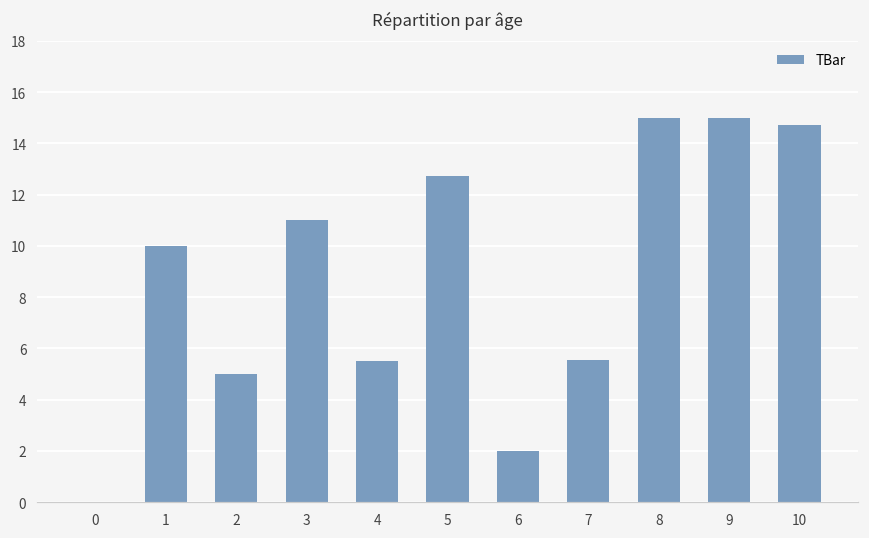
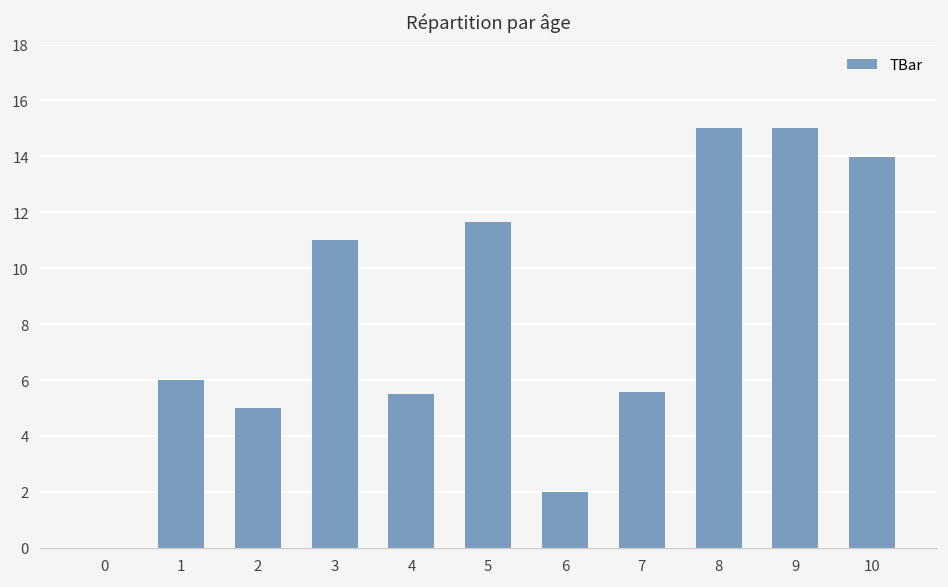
  {
    "0": 0.0,
-   "1": 10,
+   "1": 6,
    "2": 5.0,
    "3": 11.0,
    "4": 5.5,
-   "5": 12.7,
+   "5": 11.6,
    "6": 2.0,
    "7": 5.6,
    "8": 15.0,
    "9": 15.0,
-   "10": 14.7
+   "10": 14.0
  }
